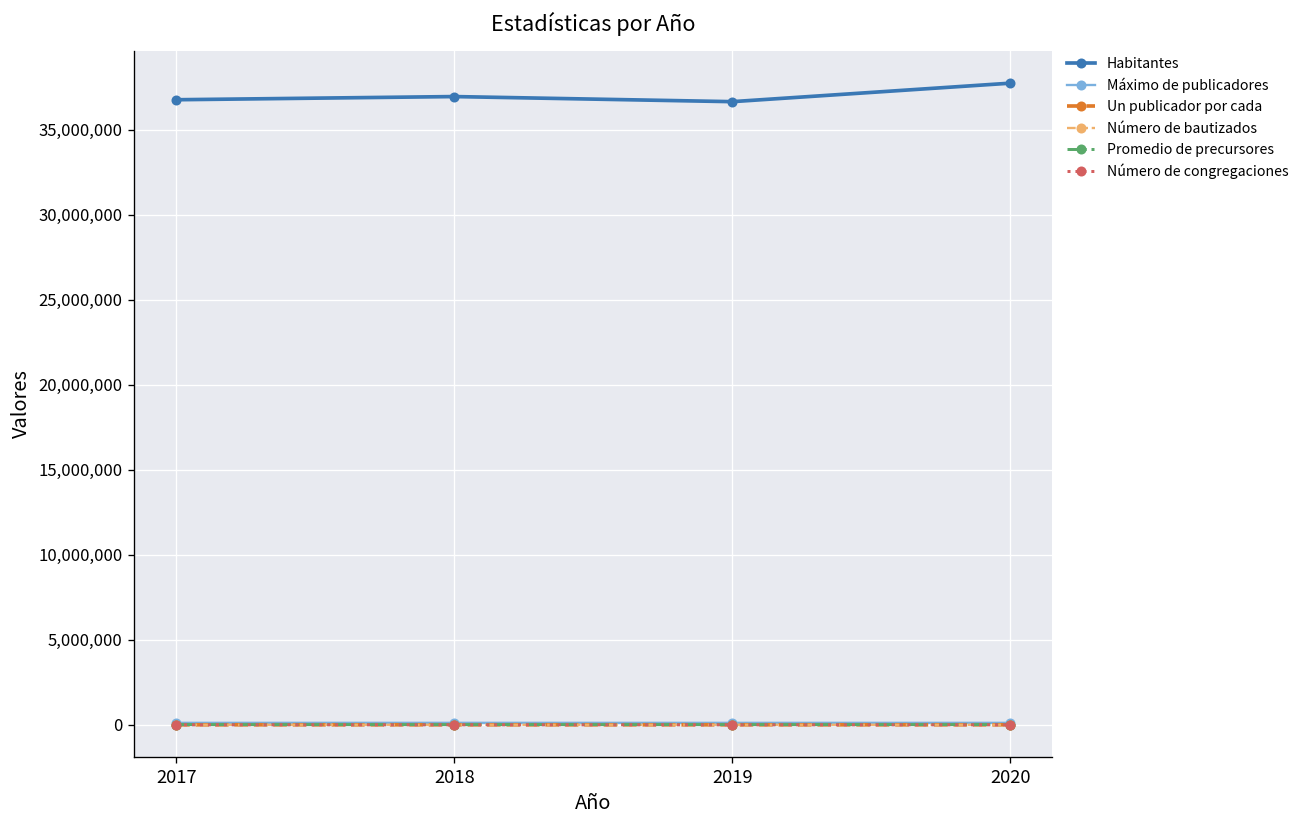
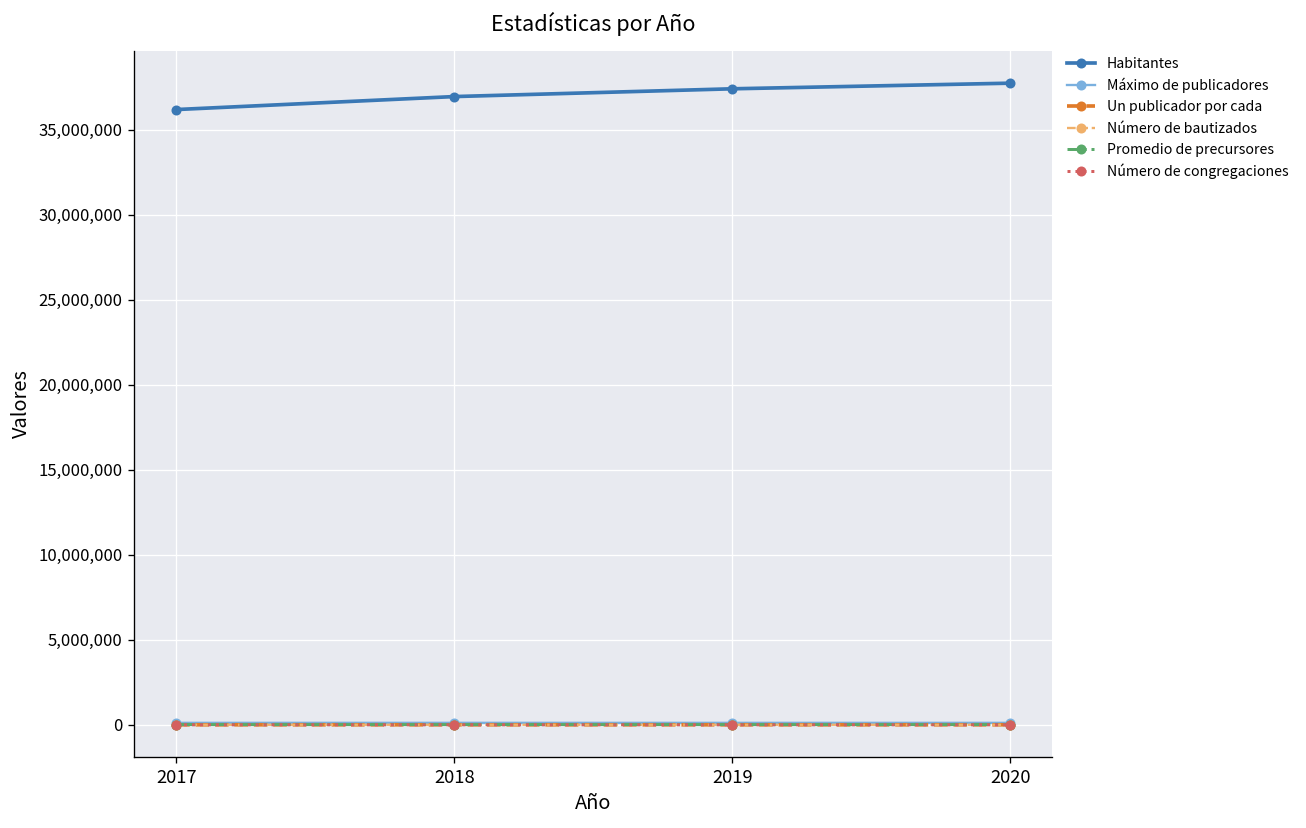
  {
    "Habitantes": {
-     "2017": "36,800,000",
+     "2017": "36,200,000",
      "2018": "37,000,000",
-     "2019": "36,700,000",
+     "2019": "37,400,000",
      "2020": "37,700,000"
    }
  }
